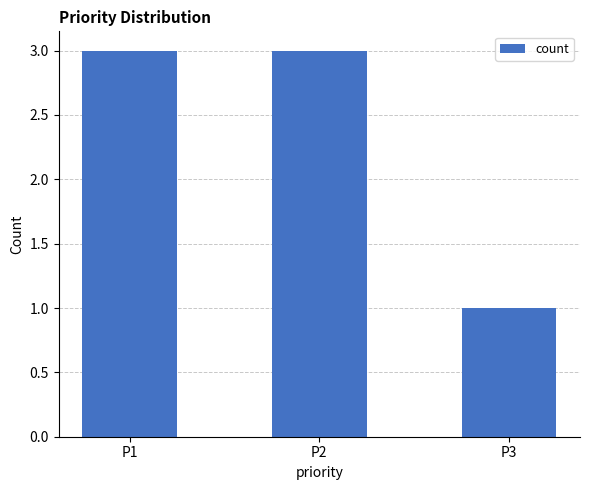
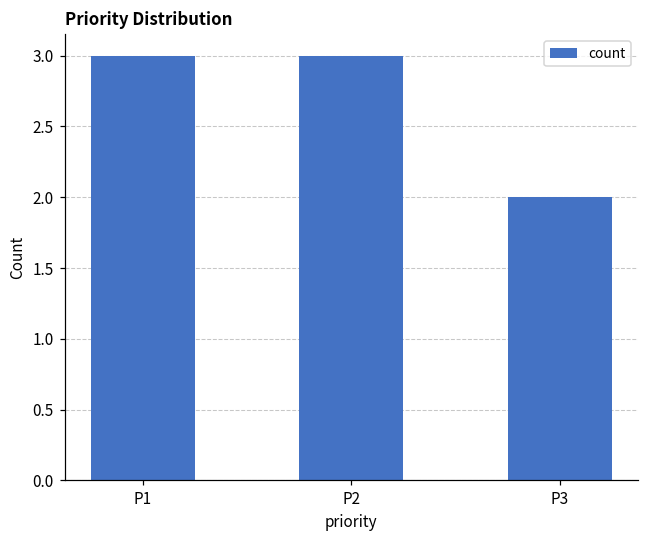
  {
    "P1": 3,
    "P2": 3,
-   "P3": 1
+   "P3": 2
  }
